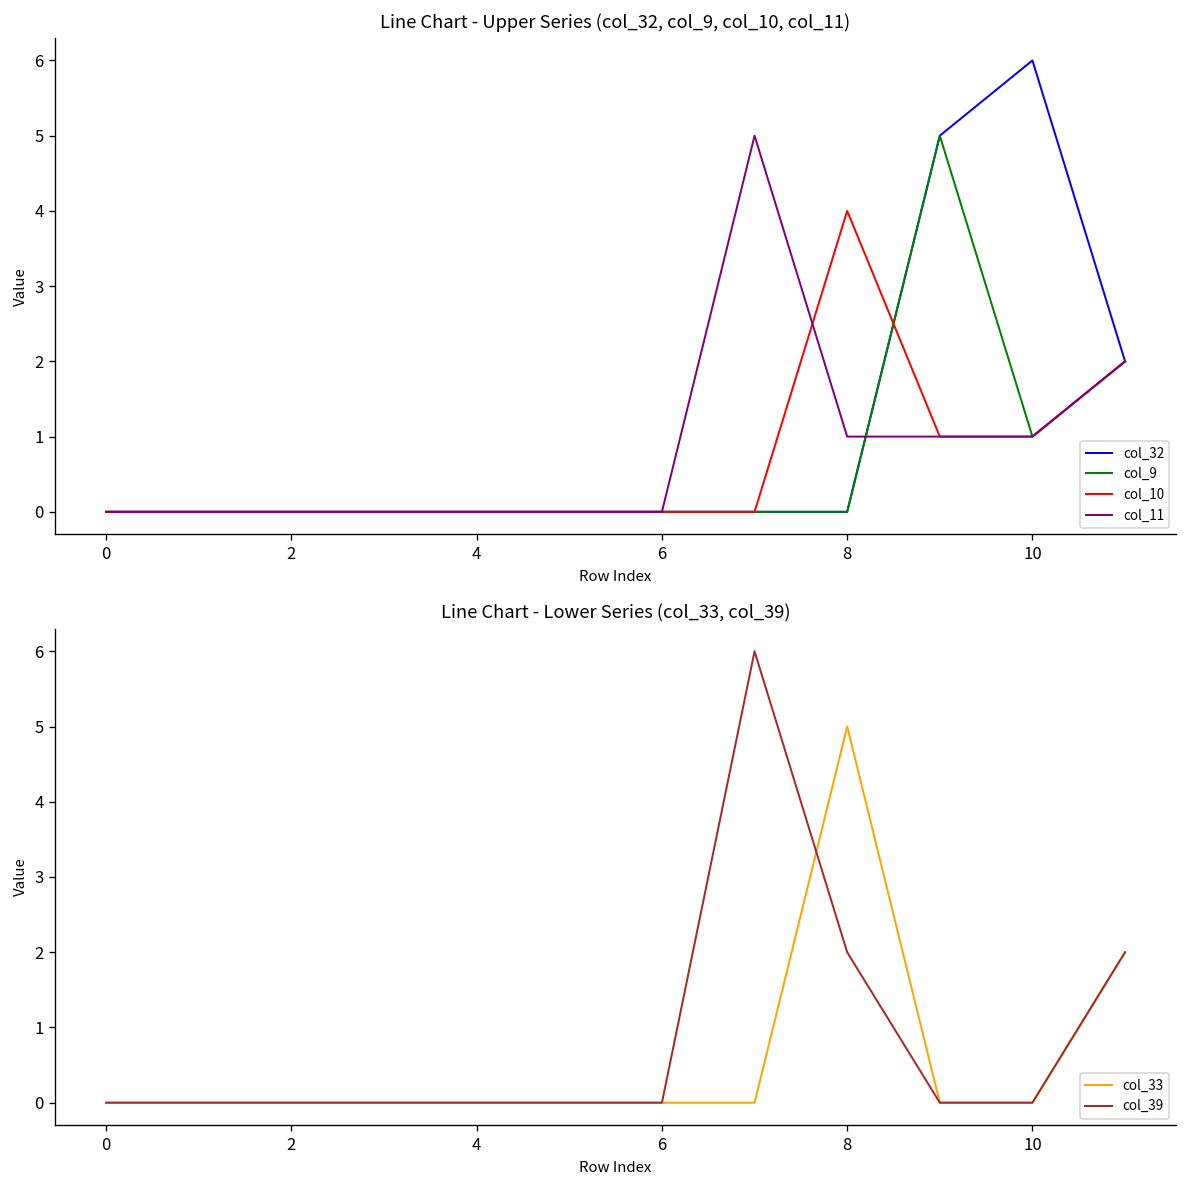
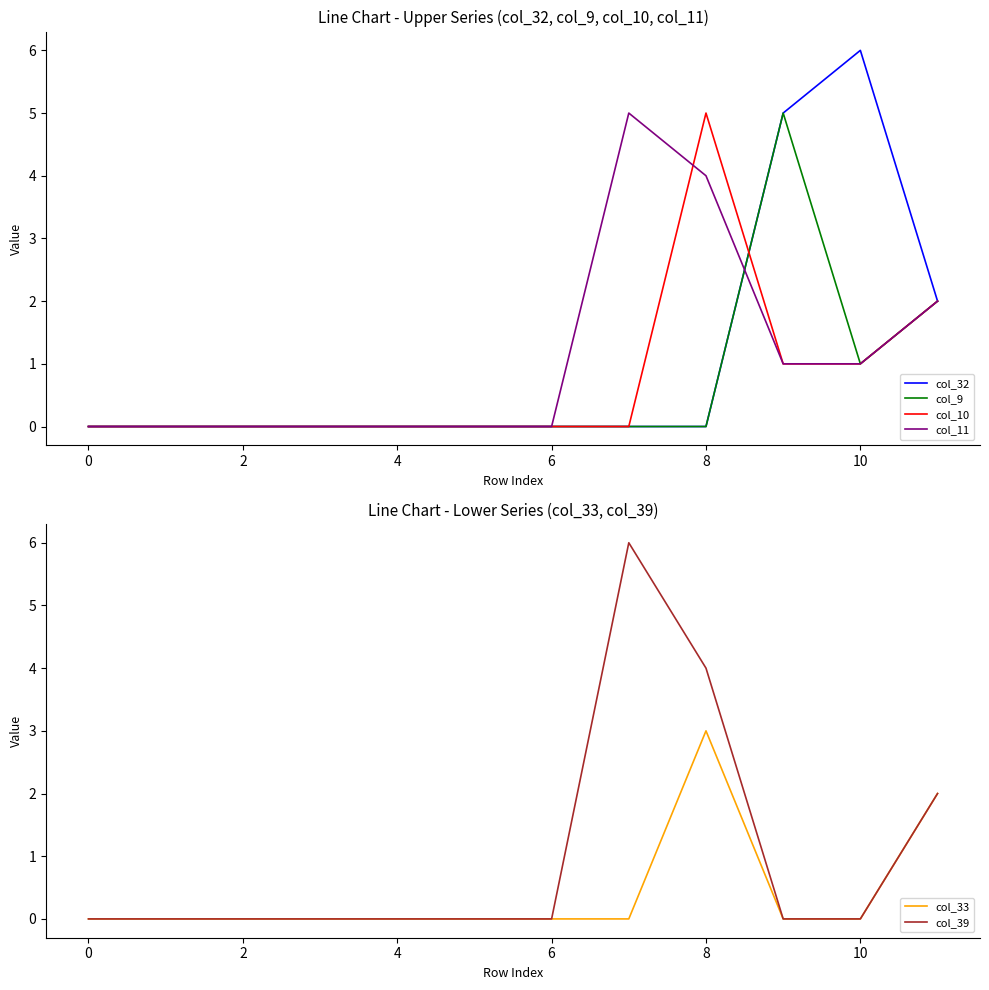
  {
    "Line Chart - Upper Series (col_32, col_9, col_10, col_11)": {
      "col_32": {
        "10": 6
      },
      "col_10": {
-       "8": 4
+       "8": 5
      },
      "col_11": {
-       "8": 1
+       "8": 4
      }
    },
    "Line Chart - Lower Series (col_33, col_39)": {
      "col_33": {
-       "8": 5
+       "8": 3
      },
      "col_39": {
-       "8": 2
+       "8": 4
      }
    }
  }
